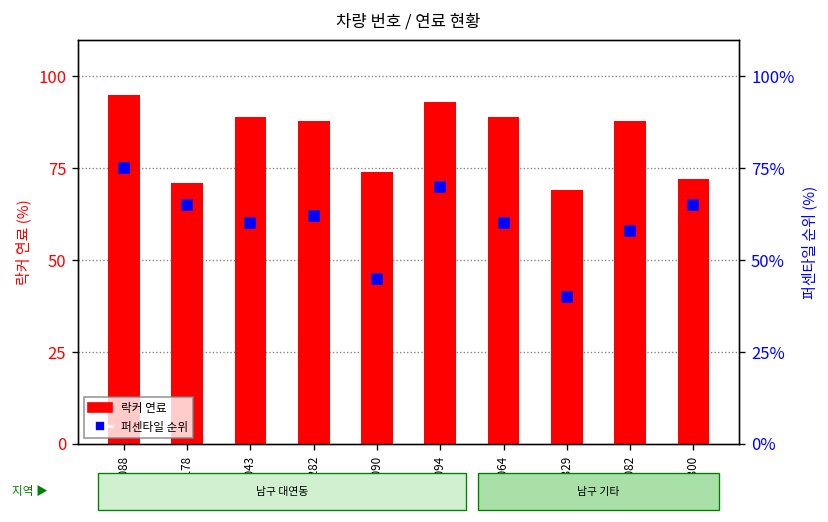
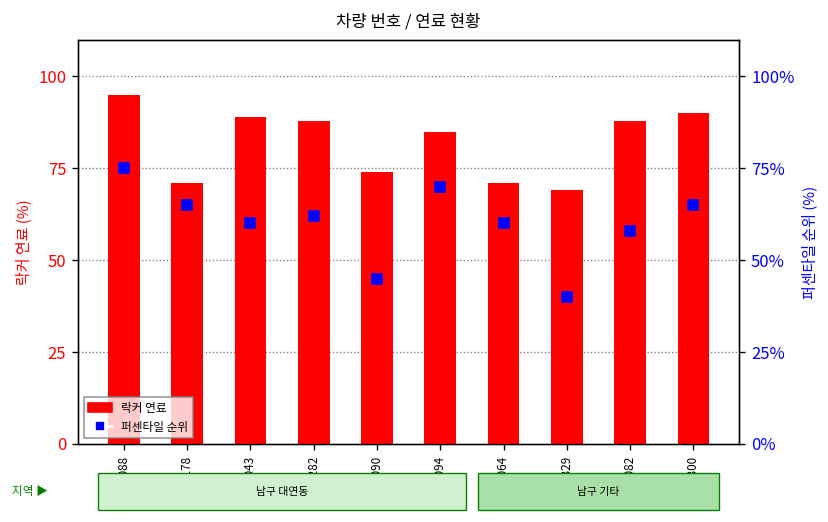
  {
    "락커 연료": {
      "TZ0088": 95,
      "TZ0178": 71,
      "TZ0043": 89,
      "TZ0282": 88,
      "TZ0090": 74,
-     "TZ0094": 93,
-     "TZ0064": 89,
+     "TZ0094": 85,
+     "TZ0064": 71,
      "TZ0329": 69,
      "TZ0082": 88,
-     "TZ0300": 72
+     "TZ0300": 90
    }
  }
